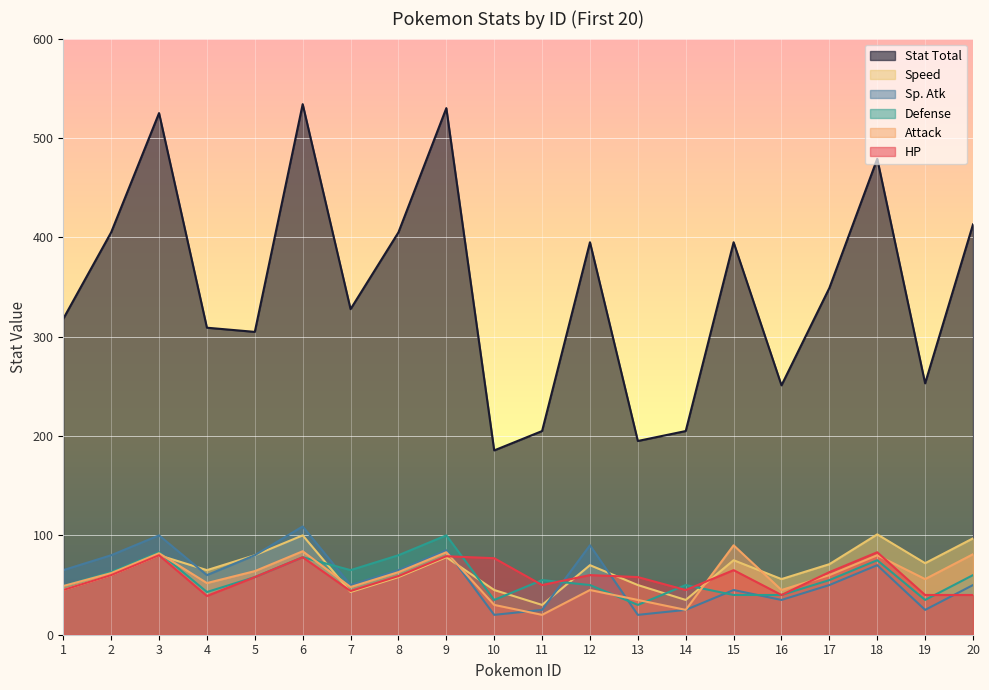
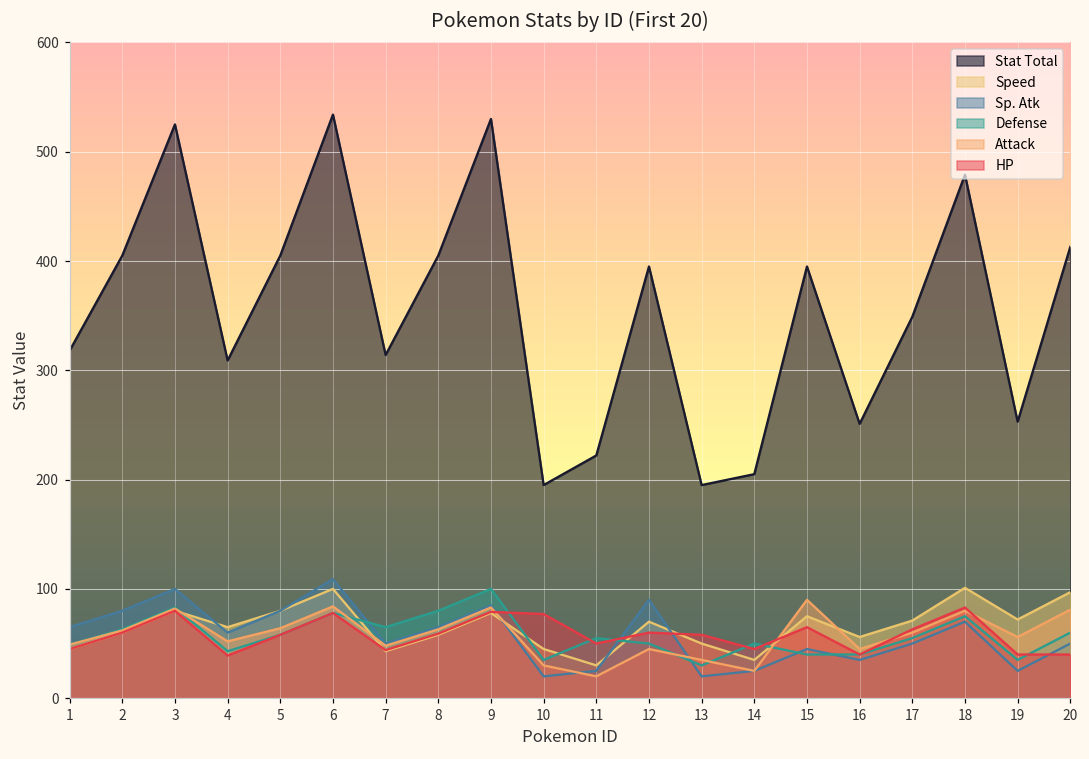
  {
    "Stat Total": {
      "1": 320,
      "2": 410,
      "3": 530,
      "4": 310,
-     "5": 300,
+     "5": 410,
      "6": 530,
-     "7": 330,
+     "7": 310,
      "8": 410,
      "9": 530,
-     "10": 190,
-     "11": 210,
+     "10": 200,
+     "11": 220,
      "12": 400,
      "13": 200,
      "14": 210,
      "15": 400,
      "16": 250,
      "17": 350,
      "19": 250,
      "20": 410
    },
    "HP": {
      "4": 40,
      "10": 80,
      "11": 50,
      "12": 60,
      "13": 60,
      "14": 50,
      "15": 70,
      "17": 60,
      "18": 80,
      "19": 40,
      "20": 40
    }
  }
